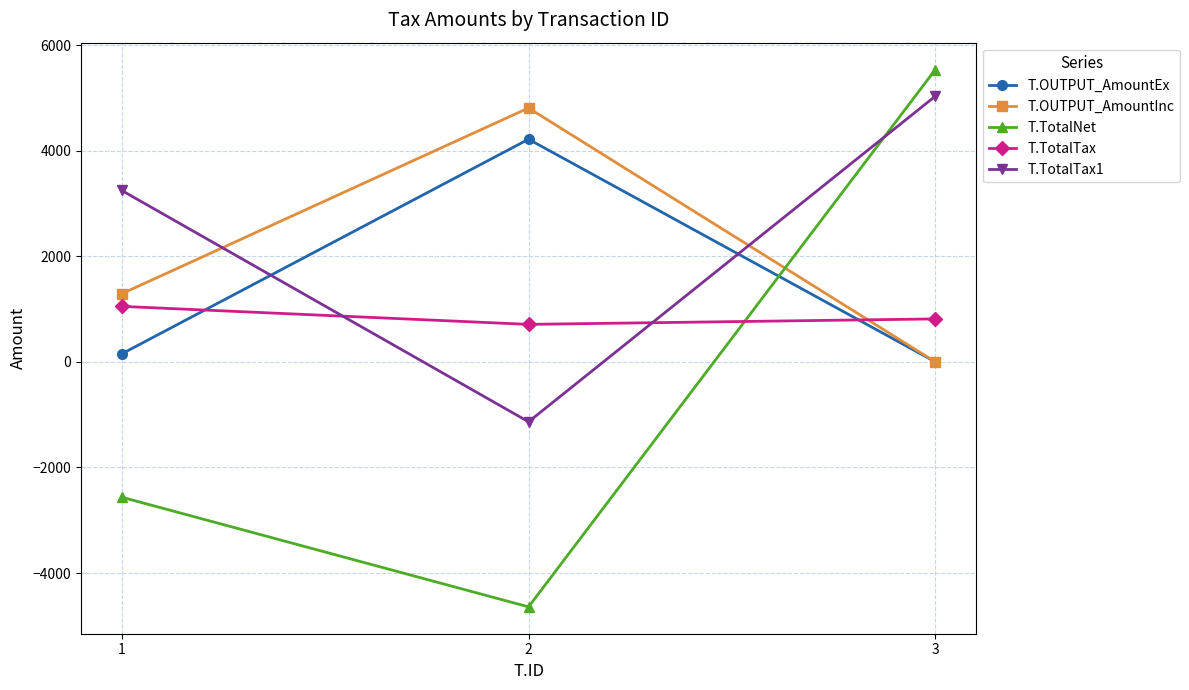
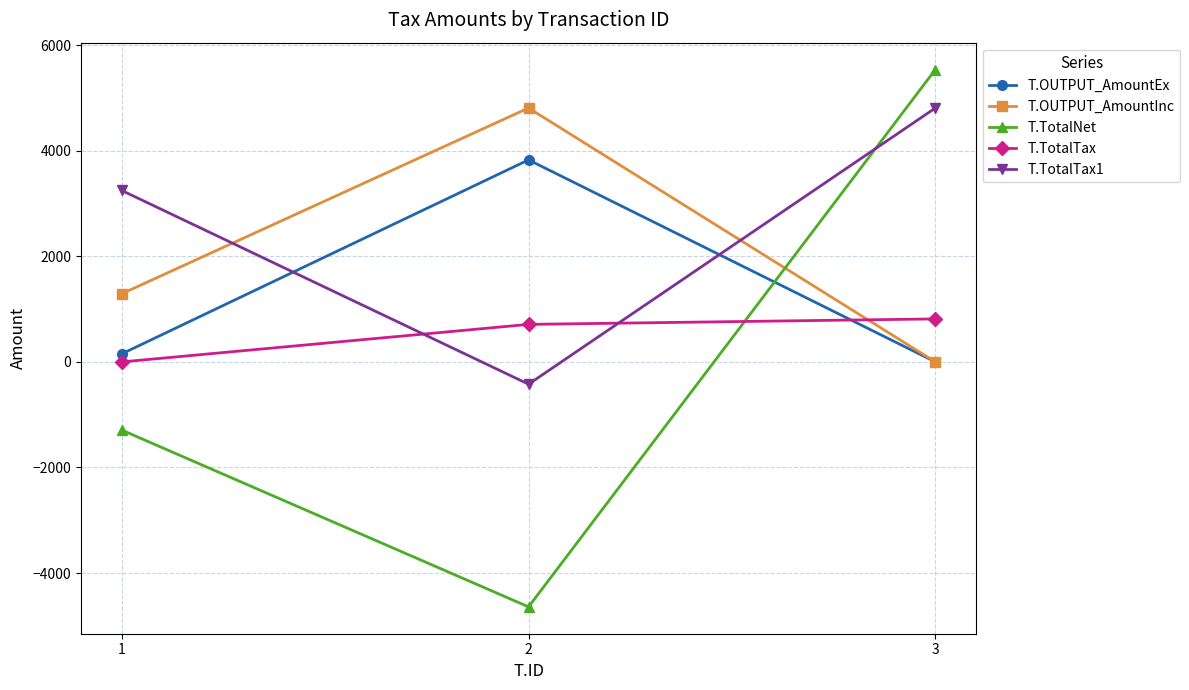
  {
    "T.OUTPUT_AmountEx": {
      "1": 200,
-     "2": 4200
+     "2": 3800
    },
    "T.OUTPUT_AmountInc": {
      "1": 1300,
      "2": 4800
    },
    "T.TotalNet": {
-     "1": -2600,
+     "1": -1300,
      "2": -4600,
      "3": 5500
    },
    "T.TotalTax": {
-     "1": 1100,
+     "1": 0,
      "2": 700,
      "3": 800
    },
    "T.TotalTax1": {
      "1": 3200,
-     "2": -1100,
-     "3": 5000
+     "2": -400,
+     "3": 4800
    }
  }
